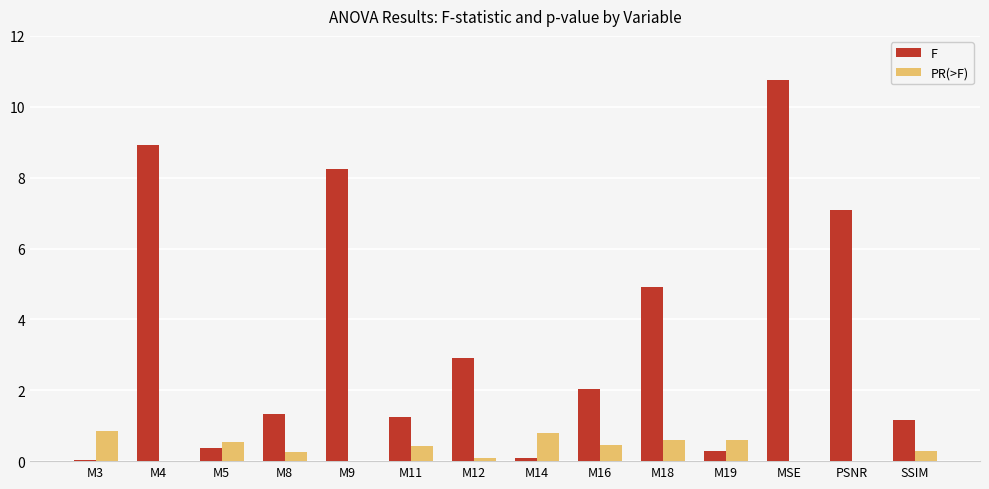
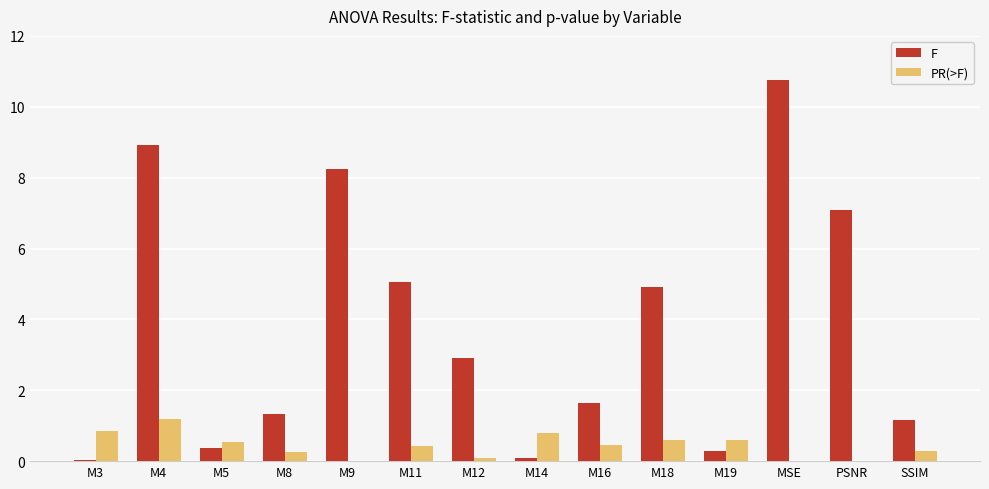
  {
    "F": {
      "M4": 8.9,
      "M5": 0.4,
      "M8": 1.3,
      "M9": 8.2,
-     "M11": 1.2,
+     "M11": 5.1,
      "M12": 2.9,
      "M14": 0.1,
-     "M16": 2.0,
+     "M16": 1.6,
      "M18": 4.9,
      "M19": 0.3,
      "MSE": 10.8,
      "PSNR": 7.1,
      "SSIM": 1.2
    },
    "PR(>F)": {
      "M3": 0.9,
-     "M4": 0.0,
+     "M4": 1.2,
      "M5": 0.6,
      "M8": 0.3,
      "M11": 0.4,
      "M12": 0.1,
      "M14": 0.8,
      "M16": 0.5,
      "M18": 0.6,
      "M19": 0.6,
      "SSIM": 0.3
    }
  }
